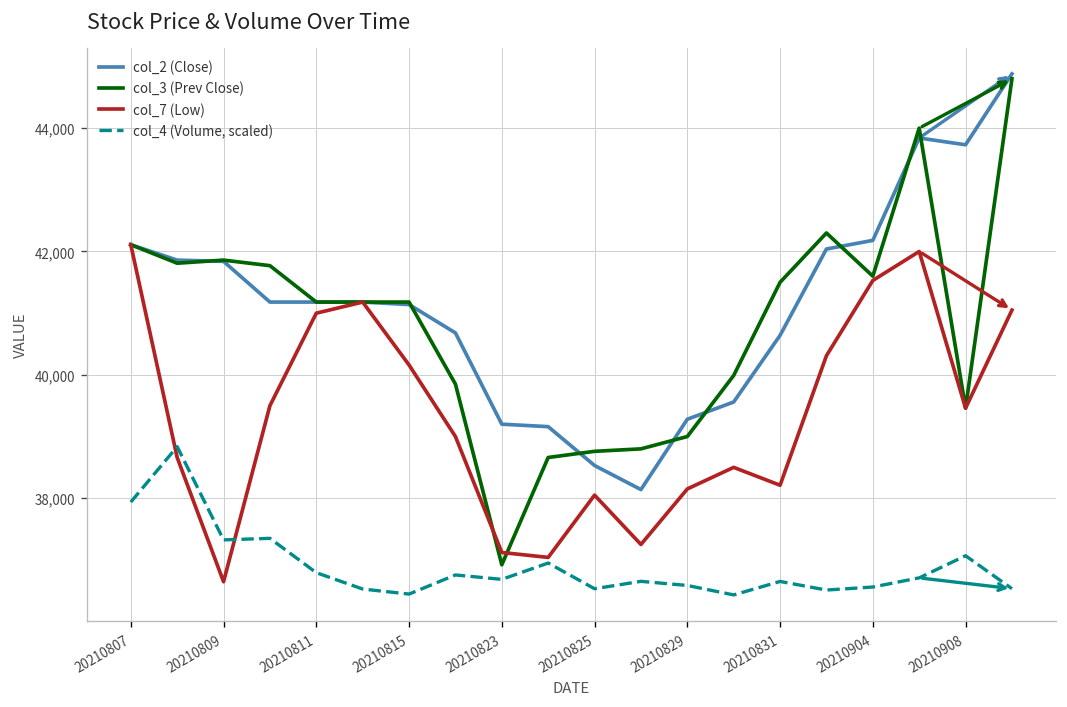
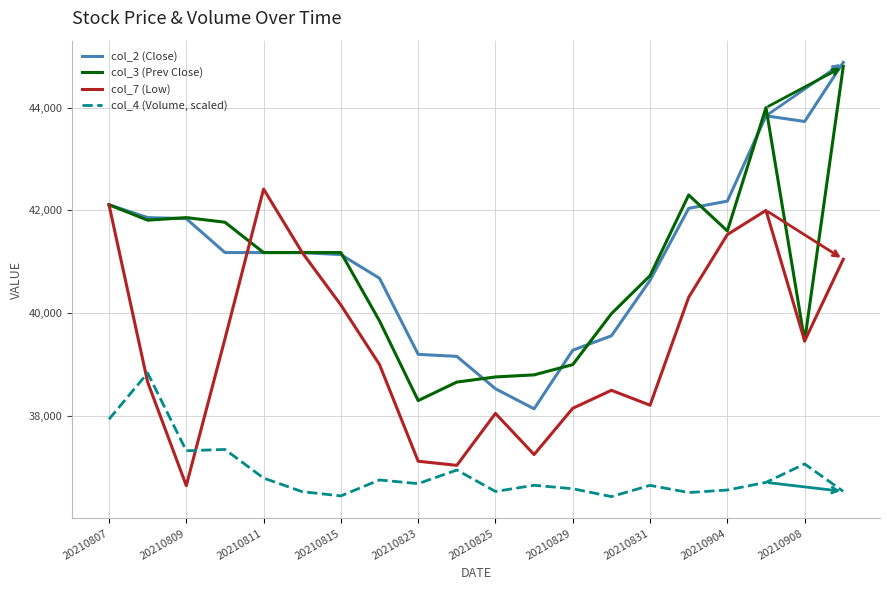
  {
    "col_2 (Close)": {
      "20210823": "39,200",
      "20210825": "38,500",
      "20210829": "39,300",
      "20210831": "40,600",
      "20210904": "42,200",
      "20210908": "43,700"
    },
    "col_3 (Prev Close)": {
-     "20210823": "36,900",
+     "20210823": "38,300",
      "20210825": "38,800",
      "20210829": "39,000",
-     "20210831": "41,500",
+     "20210831": "40,700",
      "20210904": "41,600"
    },
    "col_7 (Low)": {
      "20210809": "36,600",
-     "20210811": "41,000",
+     "20210811": "42,400",
      "20210815": "40,200",
      "20210823": "37,100",
      "20210825": "38,100",
      "20210829": "38,200",
      "20210831": "38,200",
      "20210904": "41,500"
    },
    "col_4 (Volume, scaled)": {
      "20210807": "37,900",
      "20210809": "37,300",
      "20210811": "36,800",
      "20210815": "36,400",
      "20210823": "36,700",
      "20210825": "36,500",
      "20210829": "36,600",
      "20210831": "36,700",
      "20210904": "36,600",
      "20210908": "37,100"
    }
  }
